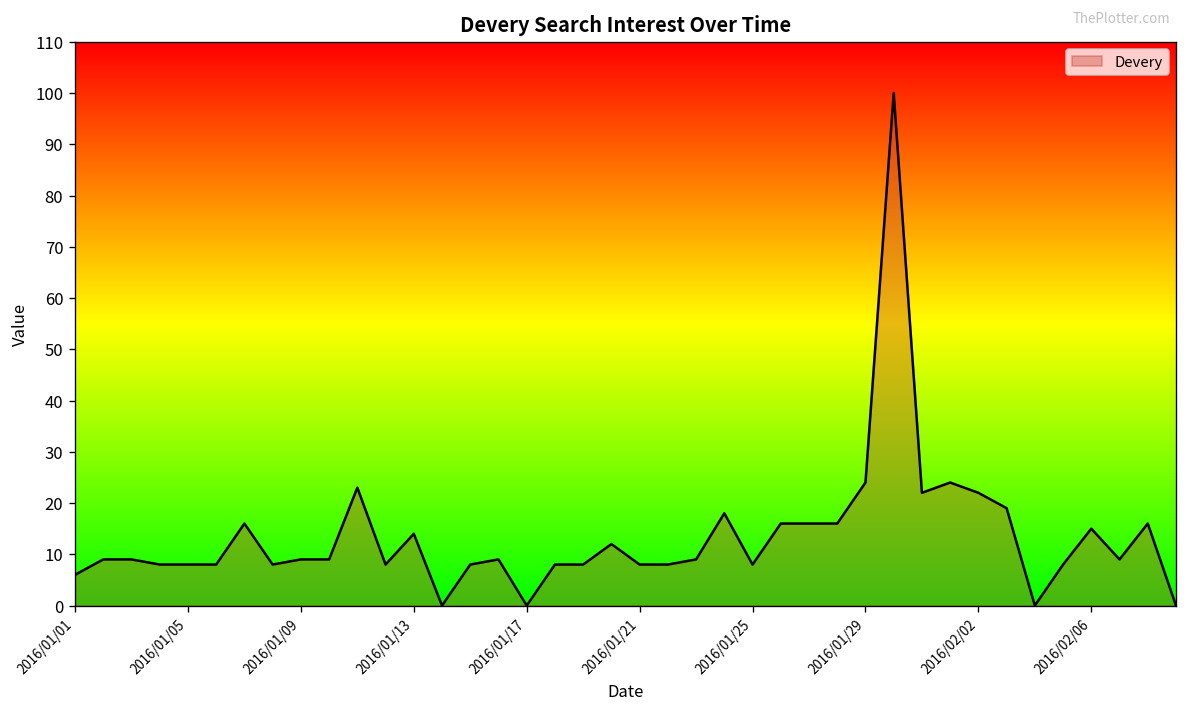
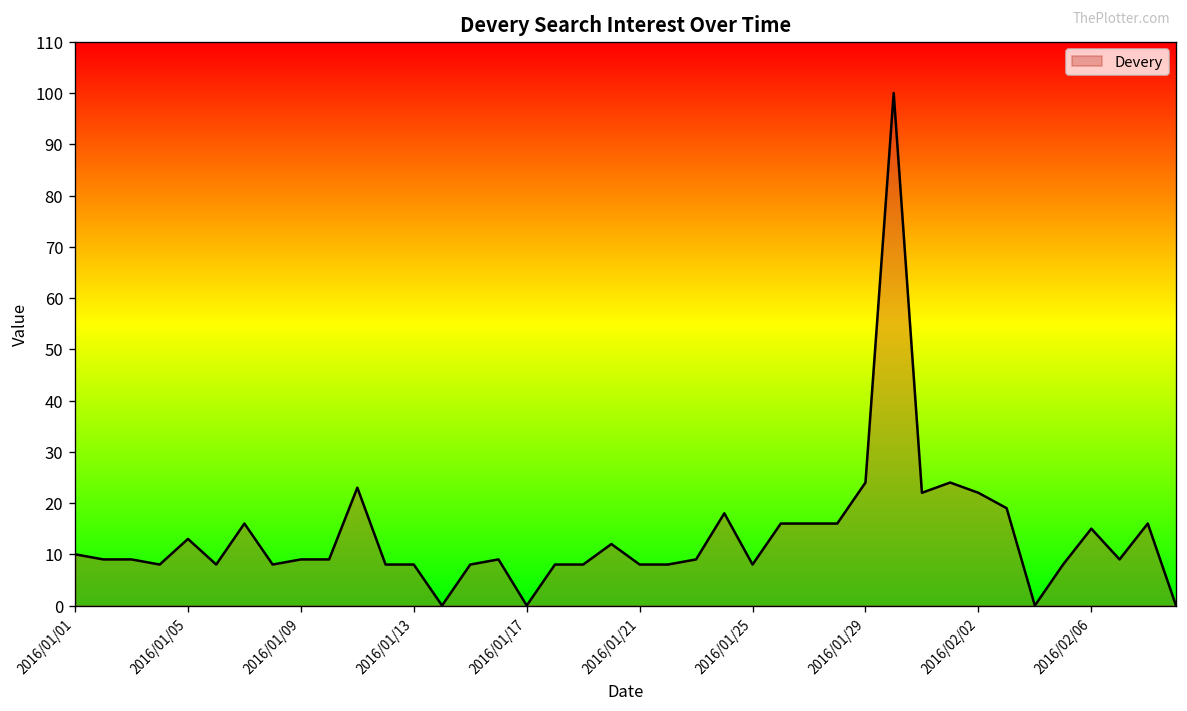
  {
-   "2016/01/01": 6,
-   "2016/01/05": 8,
+   "2016/01/01": 10,
+   "2016/01/05": 13,
    "2016/01/09": 9,
-   "2016/01/13": 14,
+   "2016/01/13": 8,
    "2016/01/17": 0,
    "2016/01/21": 8,
    "2016/01/25": 8,
    "2016/01/29": 24,
    "2016/02/02": 22,
    "2016/02/06": 15
  }
